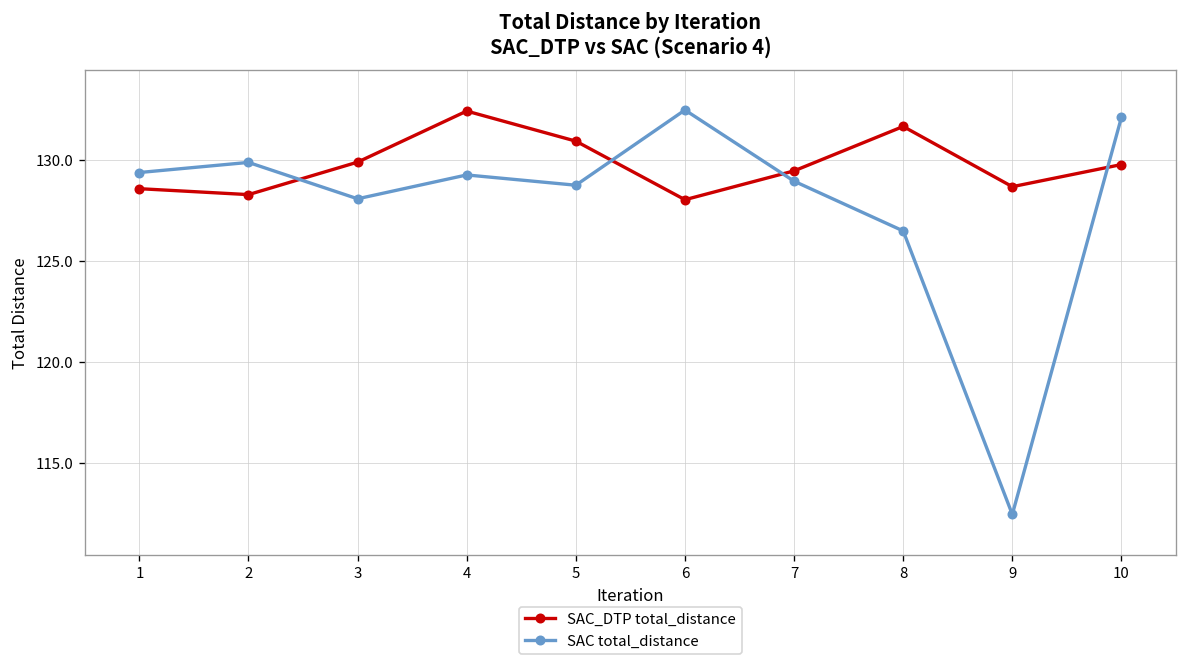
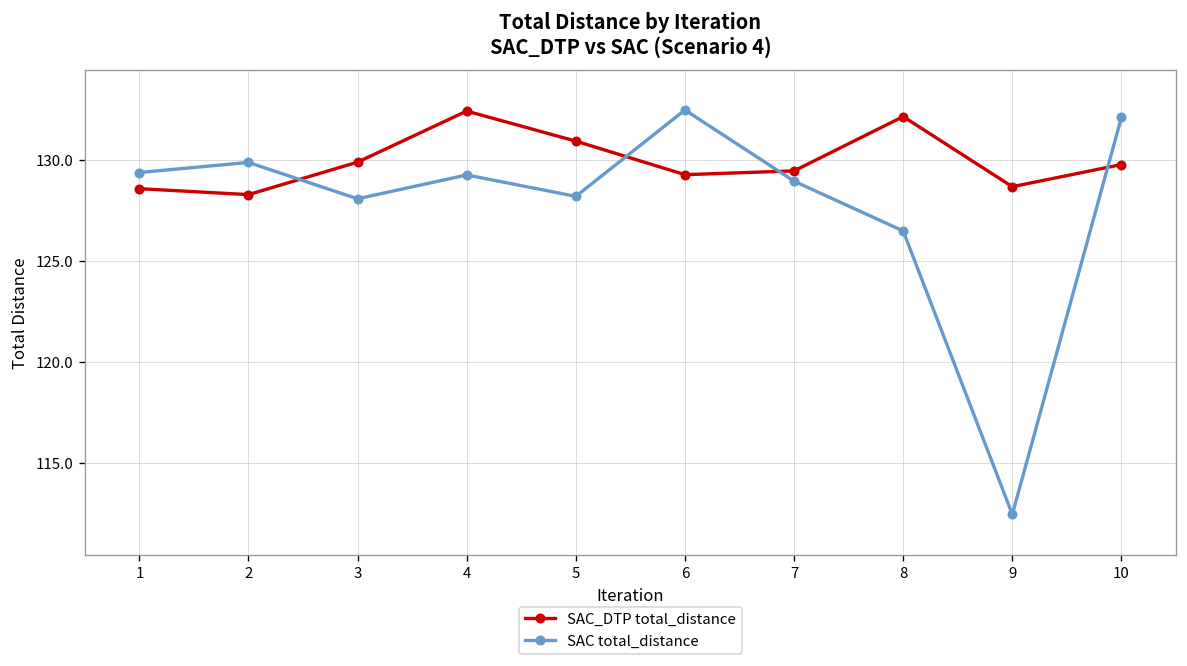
  {
    "SAC_DTP total_distance": {
      "1": 128.6,
      "2": 128.3,
      "3": 129.9,
      "4": 132.4,
      "5": 130.9,
-     "6": 128.0,
+     "6": 129.3,
      "7": 129.5,
-     "8": 131.7,
+     "8": 132.2,
      "9": 128.7,
      "10": 129.8
    },
    "SAC total_distance": {
      "1": 129.4,
      "2": 129.9,
      "3": 128.1,
      "4": 129.3,
-     "5": 128.8,
+     "5": 128.2,
      "6": 132.5,
      "7": 129.0,
      "8": 126.5,
      "9": 112.4,
      "10": 132.1
    }
  }
